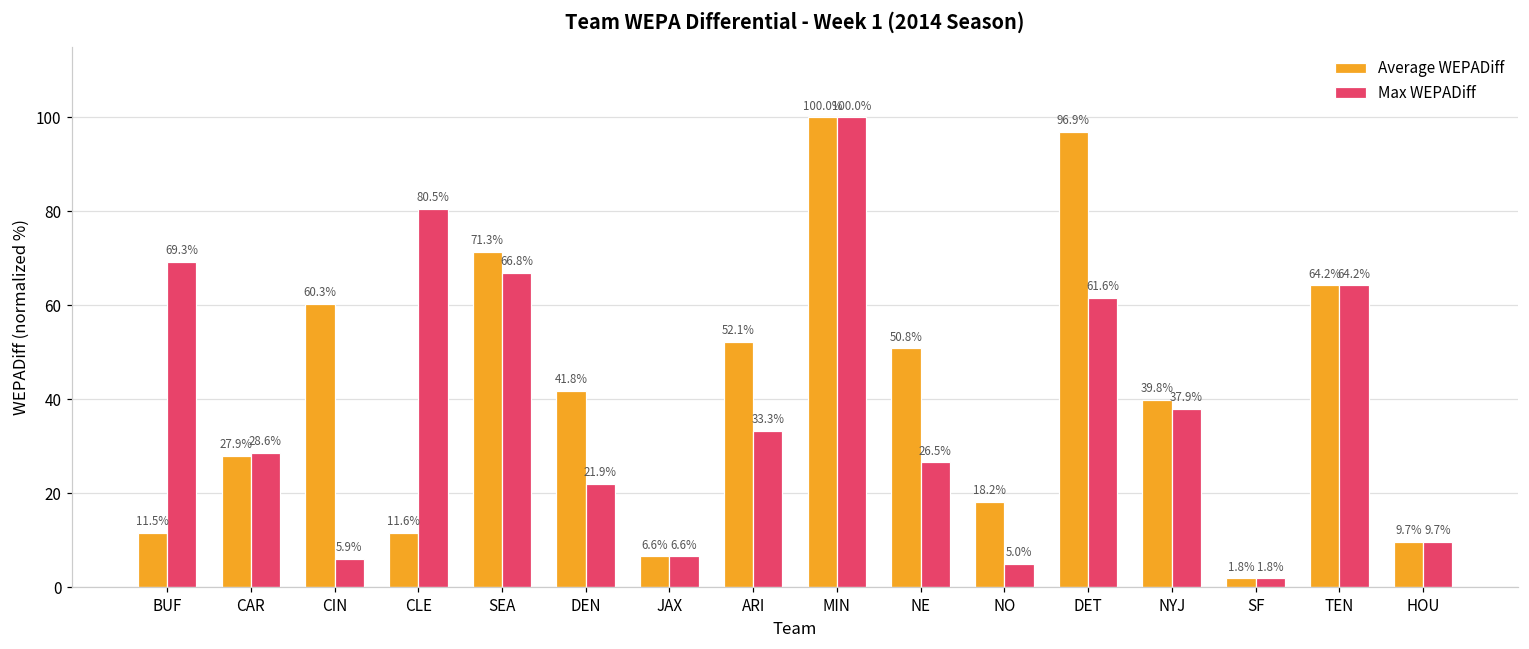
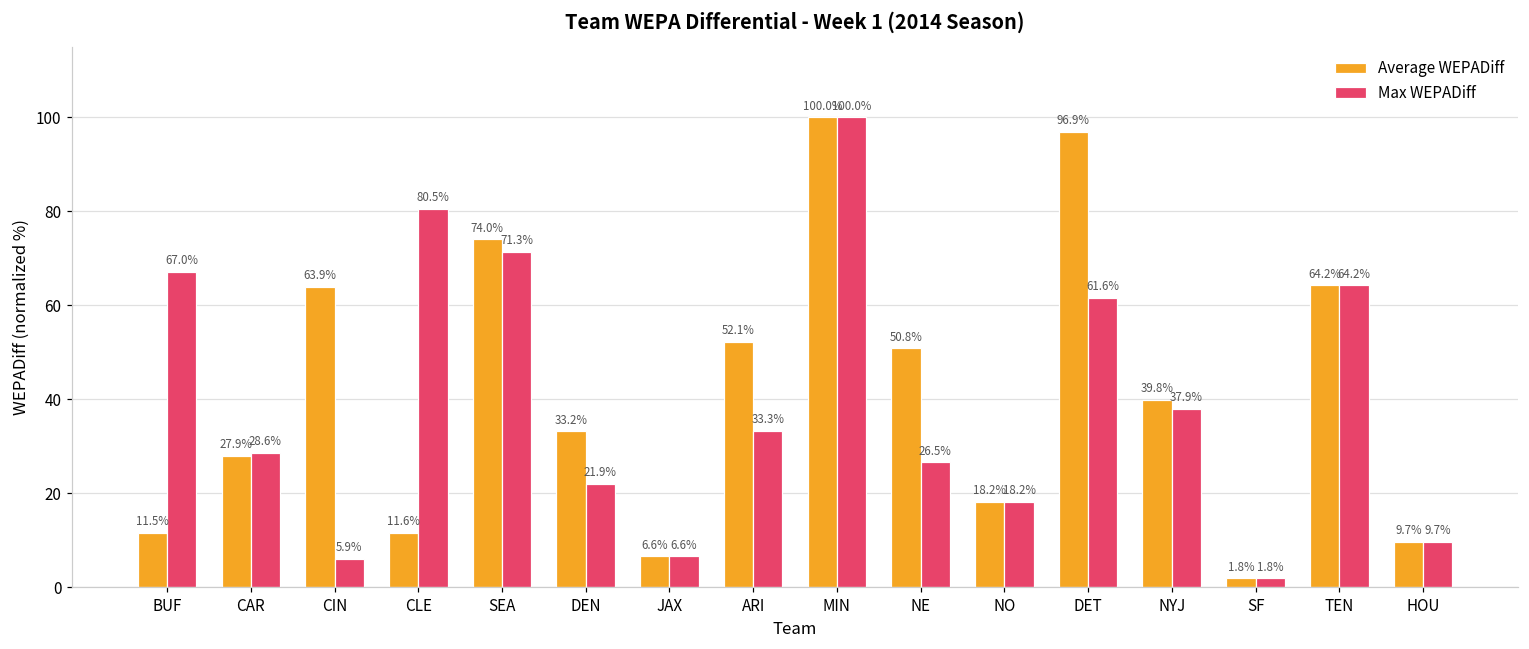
  {
    "Average WEPADiff": {
      "BUF": "11.5%",
      "CAR": "27.9%",
-     "CIN": "60.3%",
+     "CIN": "63.9%",
      "CLE": "11.6%",
-     "SEA": "71.3%",
-     "DEN": "41.8%",
+     "SEA": "74.0%",
+     "DEN": "33.2%",
      "JAX": "6.6%",
      "ARI": "52.1%",
      "NE": "50.8%",
      "NO": "18.2%",
      "DET": "96.9%",
      "NYJ": "39.8%",
      "SF": "1.8%",
      "TEN": "64.2%",
      "HOU": "9.7%"
    },
    "Max WEPADiff": {
-     "BUF": "69.3%",
+     "BUF": "67.0%",
      "CAR": "28.6%",
      "CIN": "5.9%",
      "CLE": "80.5%",
-     "SEA": "66.8%",
+     "SEA": "71.3%",
      "DEN": "21.9%",
      "JAX": "6.6%",
      "ARI": "33.3%",
      "NE": "26.5%",
-     "NO": "5.0%",
+     "NO": "18.2%",
      "DET": "61.6%",
      "NYJ": "37.9%",
      "SF": "1.8%",
      "TEN": "64.2%",
      "HOU": "9.7%"
    }
  }
